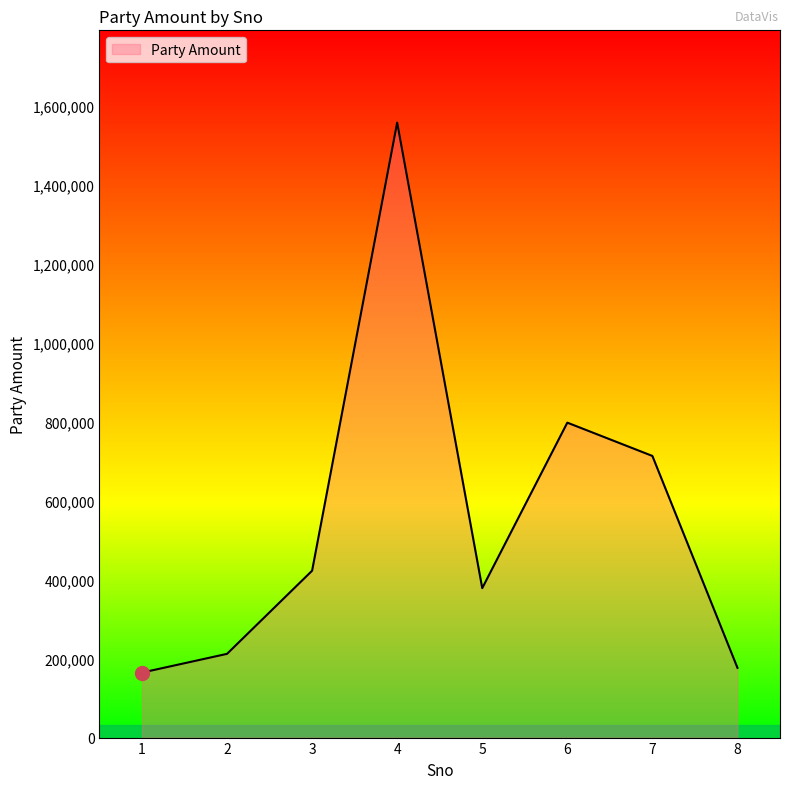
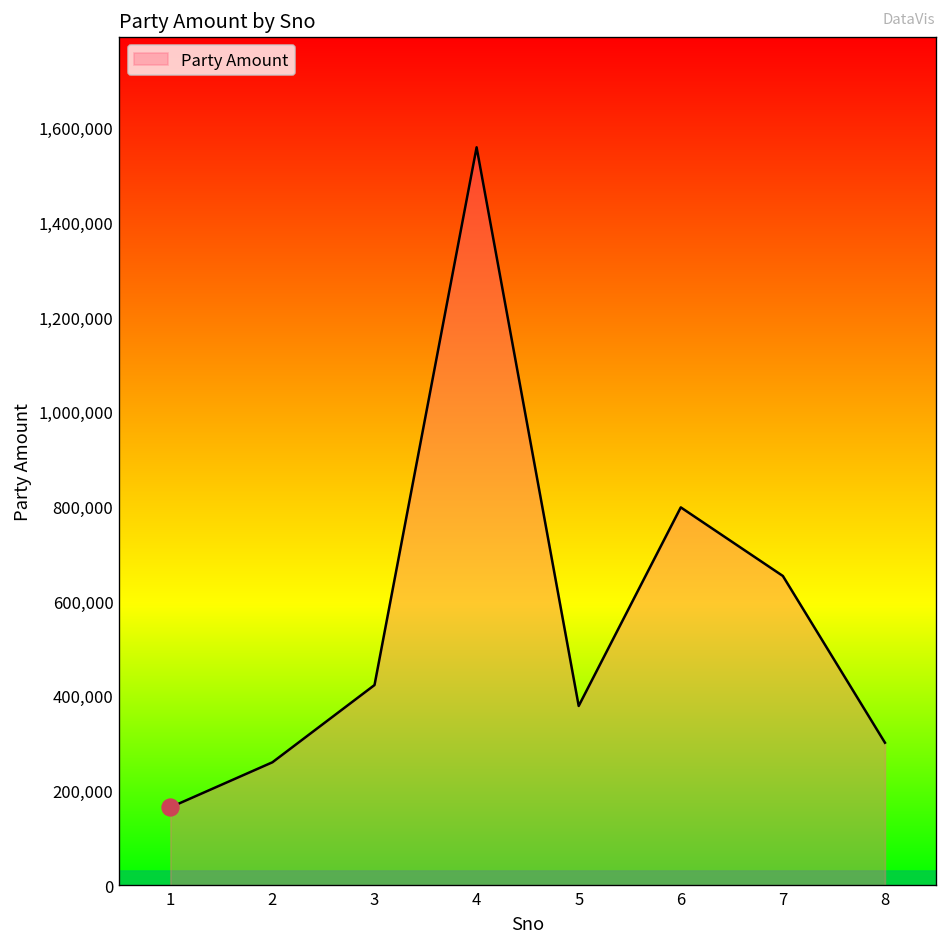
  {
    "Party Amount": {
-     "2": "210,000",
+     "2": "260,000",
      "3": "420,000",
      "4": "1,560,000",
      "5": "380,000",
      "6": "800,000",
-     "7": "710,000",
-     "8": "180,000"
+     "7": "650,000",
+     "8": "300,000"
    }
  }
